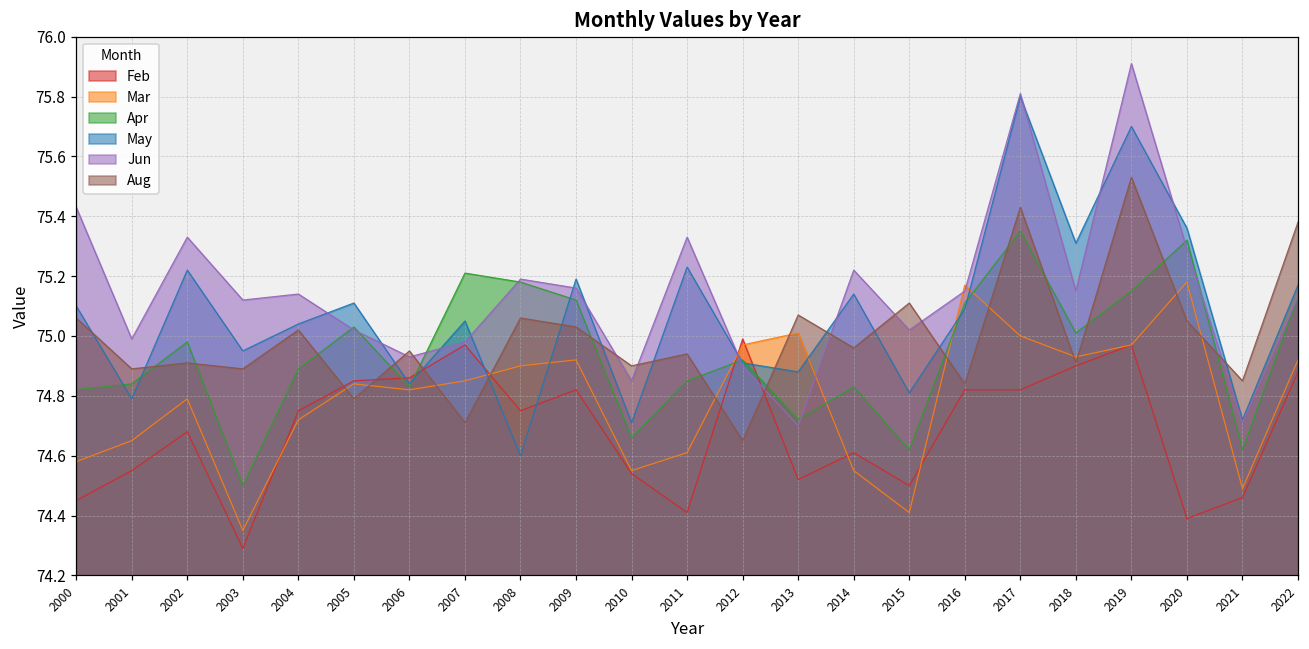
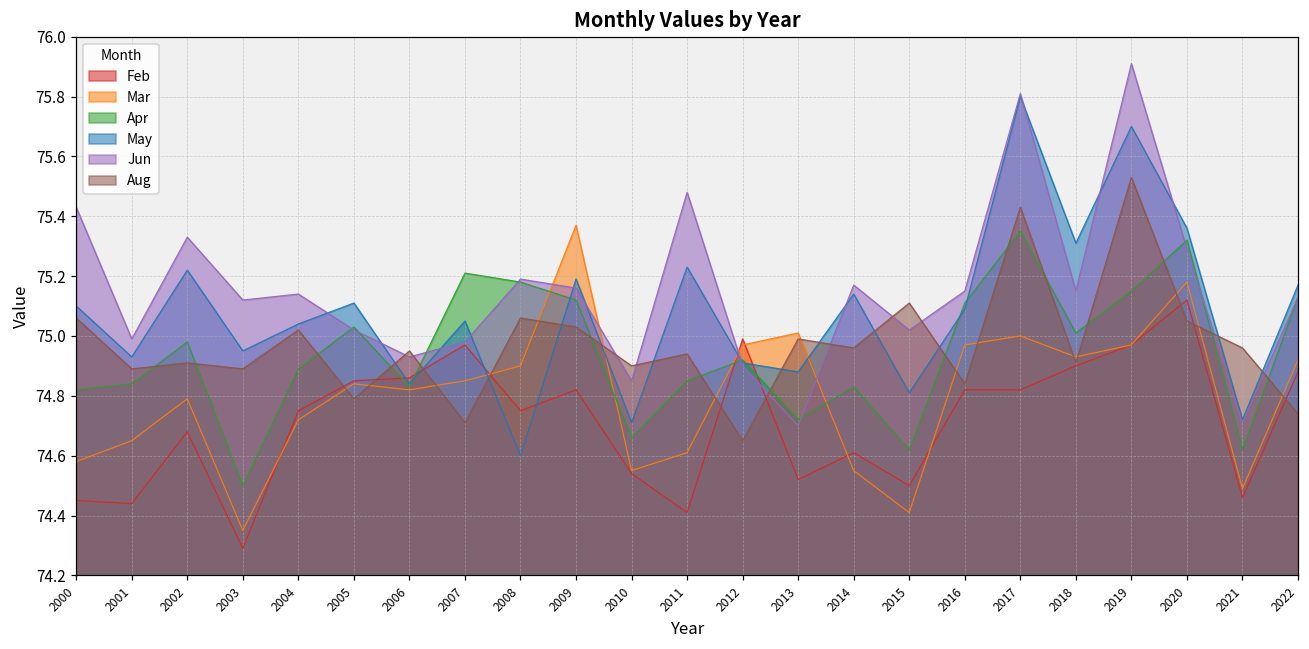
  {
    "Feb": {
      "2000": 74.45,
-     "2001": 74.55,
+     "2001": 74.44,
      "2002": 74.68,
      "2003": 74.29,
      "2004": 74.75,
      "2005": 74.85,
      "2006": 74.86,
      "2007": 74.97,
      "2008": 74.75,
      "2009": 74.82,
      "2010": 74.54,
      "2011": 74.41,
      "2012": 74.99,
      "2013": 74.52,
      "2014": 74.61,
      "2015": 74.50,
      "2016": 74.82,
      "2017": 74.82,
      "2018": 74.90,
-     "2020": 74.39,
+     "2020": 75.12,
      "2021": 74.46,
      "2022": 74.88
    },
    "Mar": {
      "2000": 74.58,
      "2001": 74.65,
      "2002": 74.79,
      "2003": 74.35,
      "2004": 74.72,
      "2005": 74.84,
      "2006": 74.82,
      "2007": 74.85,
      "2008": 74.90,
-     "2009": 74.92,
+     "2009": 75.37,
      "2010": 74.55,
      "2011": 74.61,
      "2012": 74.97,
      "2013": 75.01,
      "2014": 74.55,
      "2015": 74.41,
-     "2016": 75.17,
+     "2016": 74.97,
      "2017": 75.00,
      "2018": 74.93,
      "2020": 75.18,
      "2021": 74.49,
      "2022": 74.92
    },
    "Apr": {
      "2000": 74.82,
      "2001": 74.84,
      "2002": 74.98,
      "2003": 74.50,
      "2004": 74.89,
      "2005": 75.03,
      "2006": 74.83,
      "2007": 75.21,
      "2008": 75.18,
      "2009": 75.12,
      "2010": 74.66,
      "2011": 74.85,
      "2012": 74.92,
      "2013": 74.72,
      "2014": 74.83,
      "2015": 74.62,
      "2016": 75.11,
      "2017": 75.35,
      "2018": 75.01,
      "2019": 75.15,
      "2020": 75.32,
      "2021": 74.62
    },
    "May": {
      "2000": 75.10,
-     "2001": 74.79,
+     "2001": 74.93,
      "2002": 75.22,
      "2003": 74.95,
      "2004": 75.04,
      "2005": 75.11,
      "2006": 74.84,
      "2007": 75.05,
      "2008": 74.60,
      "2009": 75.19,
      "2010": 74.71,
      "2011": 75.23,
      "2012": 74.91,
      "2013": 74.88,
      "2014": 75.14,
      "2015": 74.81,
      "2016": 75.09,
      "2017": 75.80,
      "2018": 75.31,
      "2019": 75.70,
      "2020": 75.36,
      "2021": 74.72,
      "2022": 75.17
    },
    "Jun": {
      "2000": 75.43,
      "2001": 74.99,
      "2002": 75.33,
      "2003": 75.12,
      "2004": 75.14,
      "2005": 75.02,
      "2006": 74.93,
      "2007": 74.98,
      "2008": 75.19,
      "2009": 75.16,
      "2010": 74.85,
-     "2011": 75.33,
+     "2011": 75.48,
      "2012": 74.90,
      "2013": 74.70,
-     "2014": 75.22,
+     "2014": 75.17,
      "2015": 75.02,
      "2016": 75.15,
      "2017": 75.81,
      "2018": 75.15,
      "2019": 75.91,
      "2020": 75.29,
      "2021": 74.71
    },
    "Aug": {
      "2000": 75.06,
      "2001": 74.89,
      "2002": 74.91,
      "2003": 74.89,
      "2004": 75.02,
      "2005": 74.79,
      "2006": 74.95,
      "2007": 74.71,
      "2008": 75.06,
      "2009": 75.03,
      "2010": 74.90,
      "2011": 74.94,
      "2012": 74.65,
-     "2013": 75.07,
+     "2013": 74.99,
      "2014": 74.96,
      "2015": 75.11,
      "2016": 74.84,
      "2017": 75.43,
      "2018": 74.91,
      "2019": 75.53,
      "2020": 75.05,
-     "2021": 74.85,
-     "2022": 75.38
+     "2021": 74.96,
+     "2022": 74.74
    }
  }
